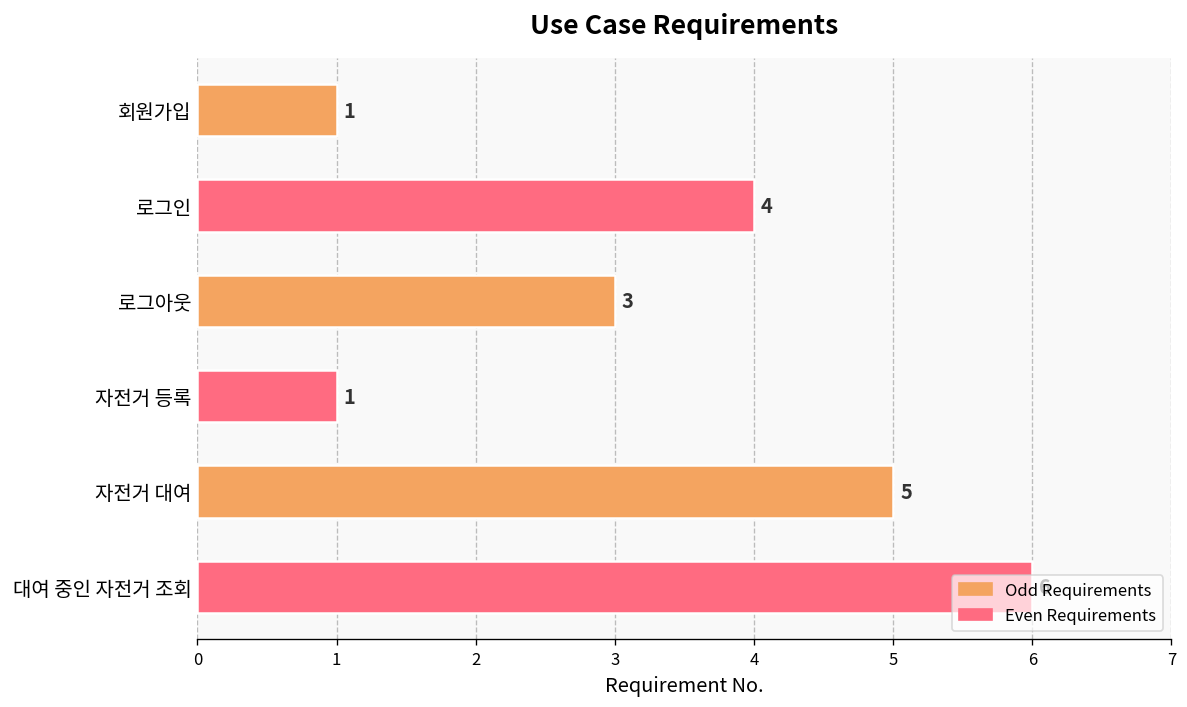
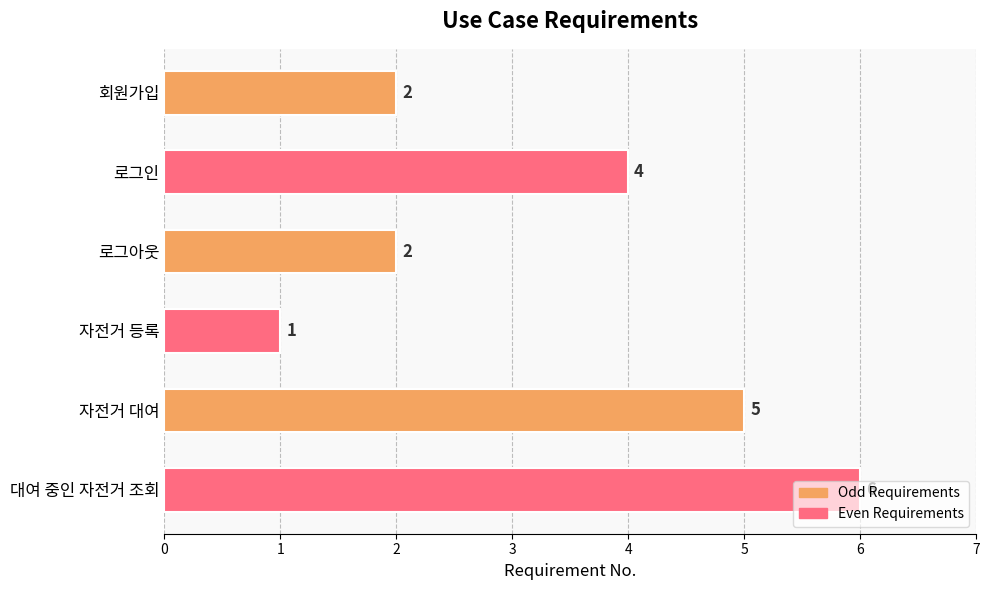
  {
-   "회원가입": 1,
+   "회원가입": 2,
    "로그인": 4,
-   "로그아웃": 3,
+   "로그아웃": 2,
    "자전거 등록": 1,
    "자전거 대여": 5
  }
